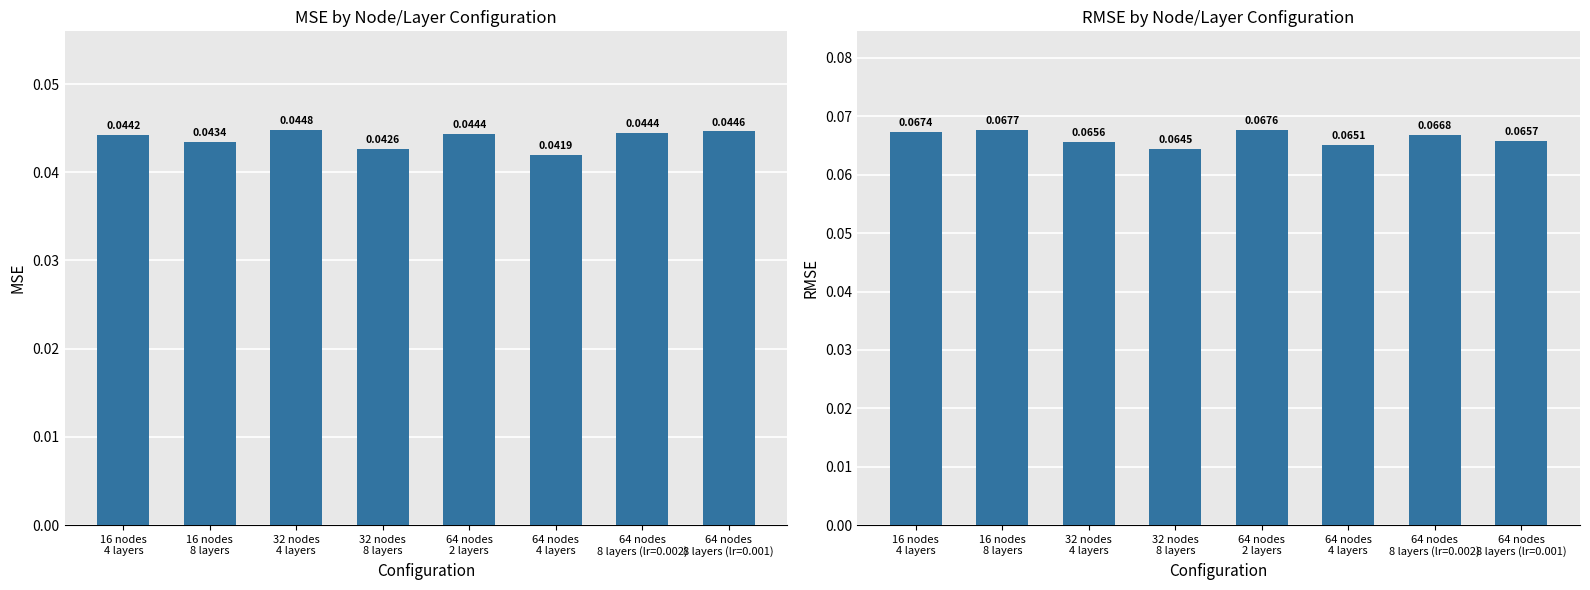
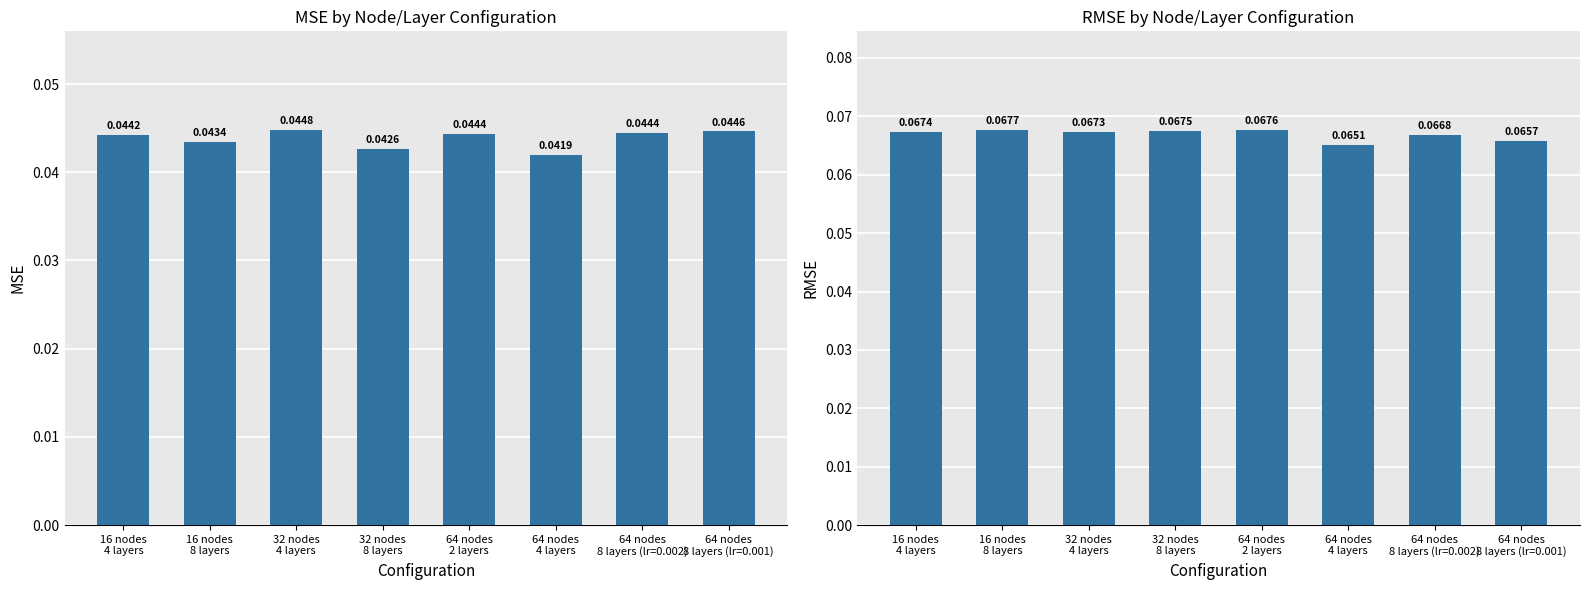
  {
    "MSE by Node/Layer Configuration": {
      "16 nodes 4 layers": 0.0442,
      "16 nodes 8 layers": 0.0434,
      "32 nodes 4 layers": 0.0448,
      "32 nodes 8 layers": 0.0426,
      "64 nodes 2 layers": 0.0444,
      "64 nodes 4 layers": 0.0419,
      "64 nodes 8 layers (lr=0.002)": 0.0444,
      "64 nodes 8 layers (lr=0.001)": 0.0446
    },
    "RMSE by Node/Layer Configuration": {
      "16 nodes 4 layers": 0.0674,
      "16 nodes 8 layers": 0.0677,
-     "32 nodes 4 layers": 0.0656,
-     "32 nodes 8 layers": 0.0645,
+     "32 nodes 4 layers": 0.0673,
+     "32 nodes 8 layers": 0.0675,
      "64 nodes 2 layers": 0.0676,
      "64 nodes 4 layers": 0.0651,
      "64 nodes 8 layers (lr=0.002)": 0.0668,
      "64 nodes 8 layers (lr=0.001)": 0.0657
    }
  }
